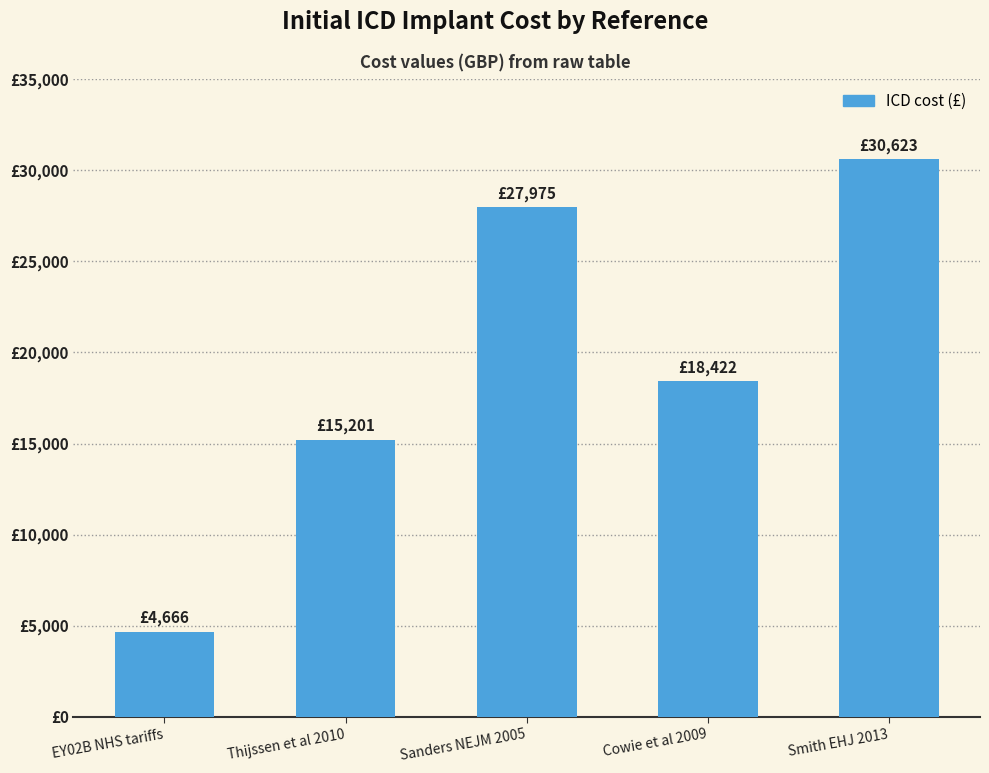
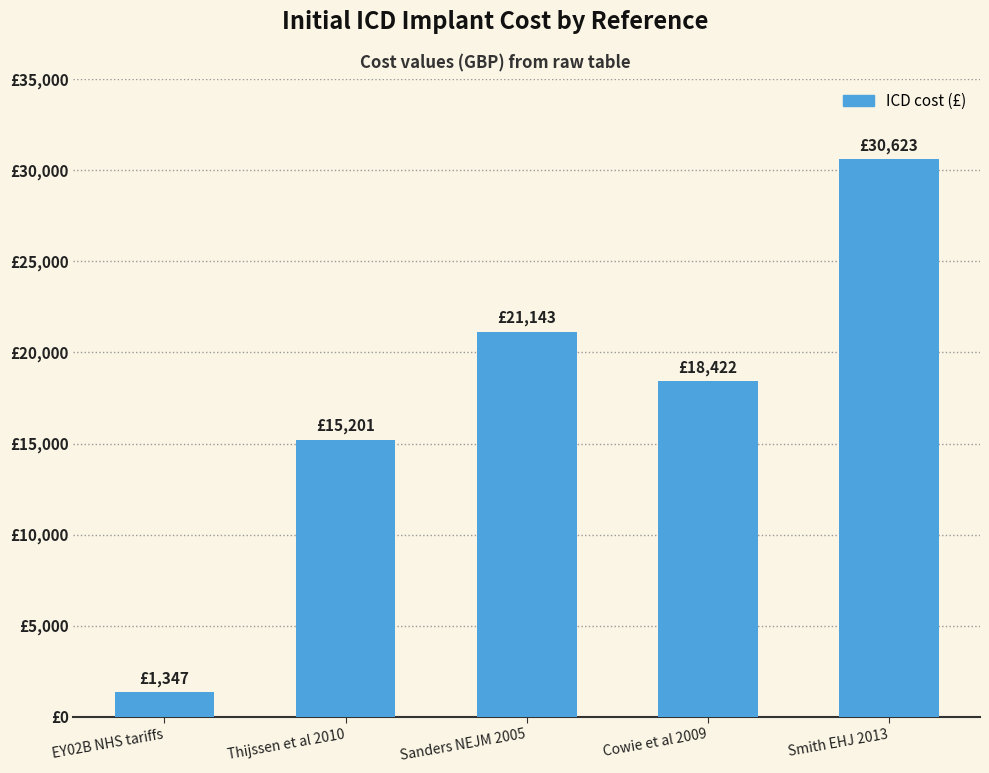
  {
-   "EY02B NHS tariffs": "£4,666",
+   "EY02B NHS tariffs": "£1,347",
    "Thijssen et al 2010": "£15,201",
-   "Sanders NEJM 2005": "£27,975",
+   "Sanders NEJM 2005": "£21,143",
    "Cowie et al 2009": "£18,422",
    "Smith EHJ 2013": "£30,623"
  }
